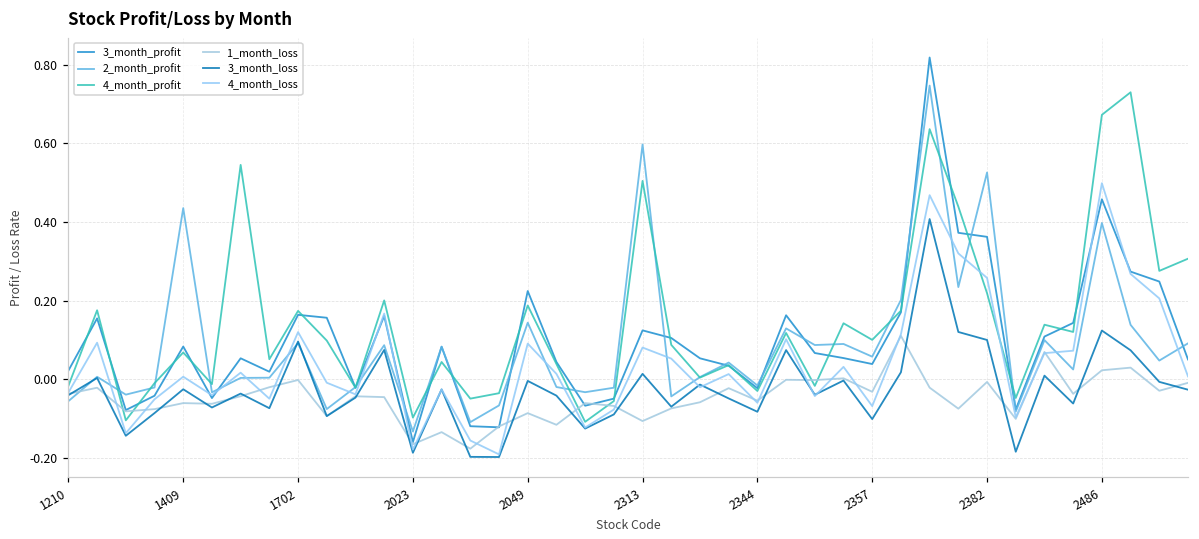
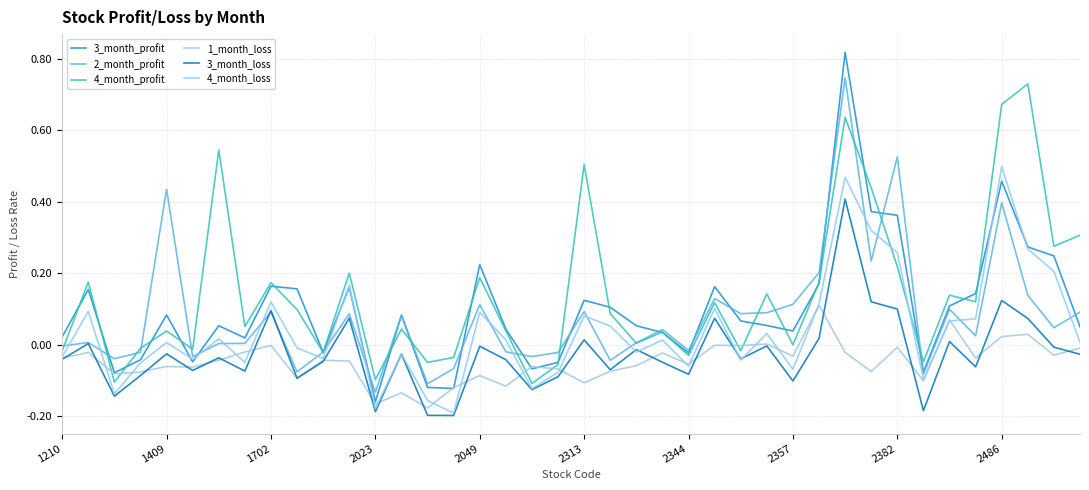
  {
    "2_month_profit": {
-     "1210": -0.06,
+     "1210": 0.00,
      "1409": 0.43,
      "2023": -0.13,
-     "2049": 0.14,
-     "2313": 0.60,
-     "2357": 0.06,
+     "2049": 0.11,
+     "2313": 0.09,
+     "2357": 0.11,
      "2382": 0.53,
      "2486": 0.40
    },
    "4_month_profit": {
      "1210": -0.02,
-     "1409": 0.07,
+     "1409": 0.04,
      "1702": 0.17,
      "2023": -0.10,
      "2049": 0.19,
      "2313": 0.50,
-     "2357": 0.1,
+     "2357": 0.0,
      "2382": 0.22,
      "2486": 0.67
    }
  }
